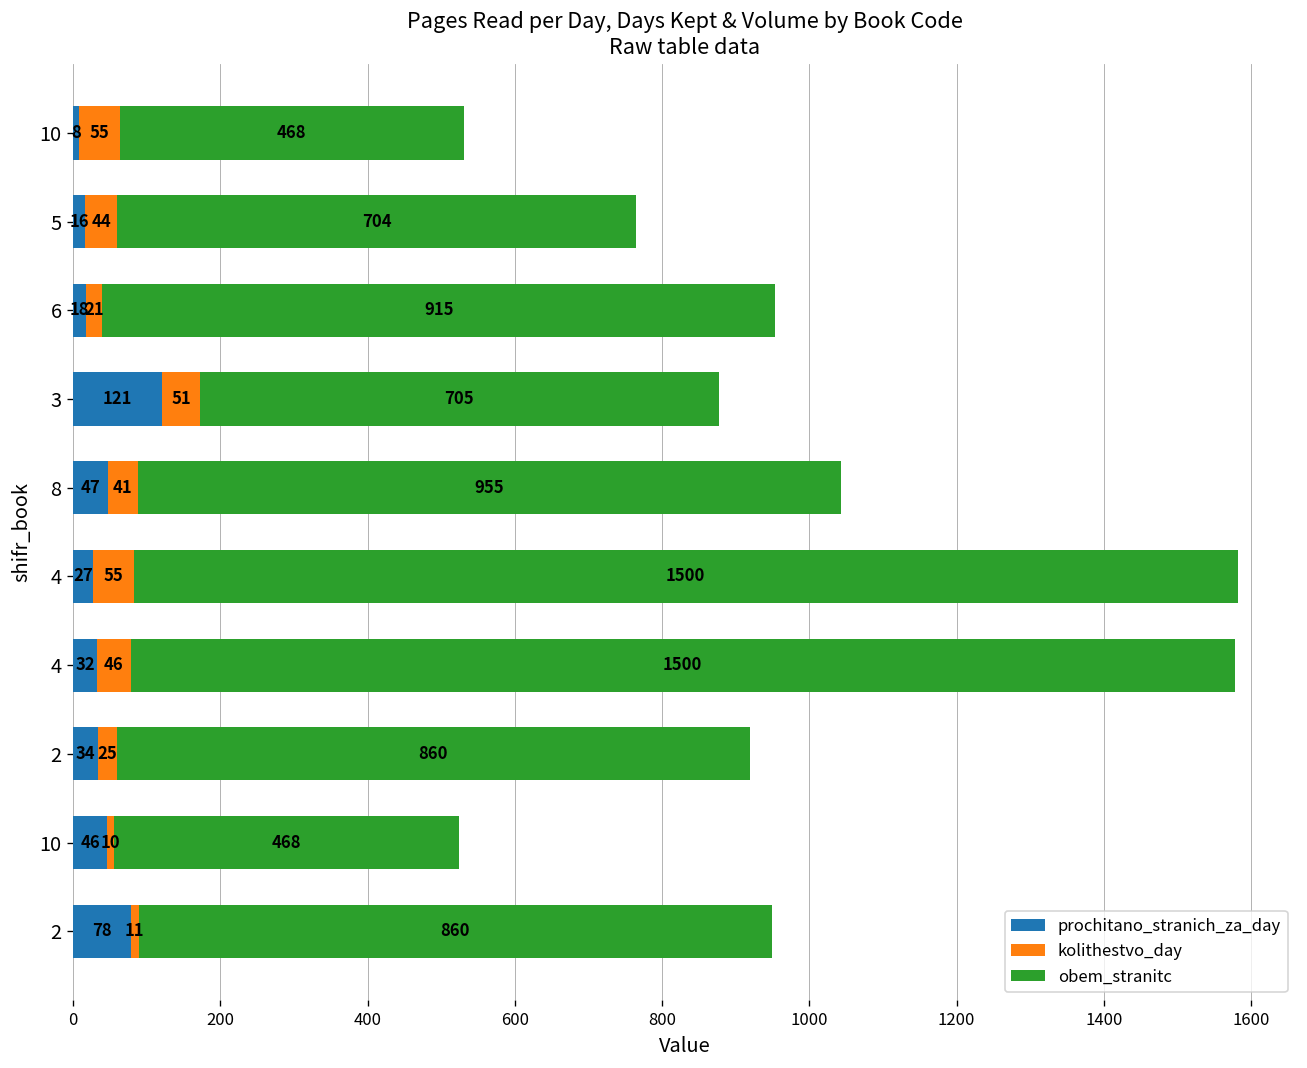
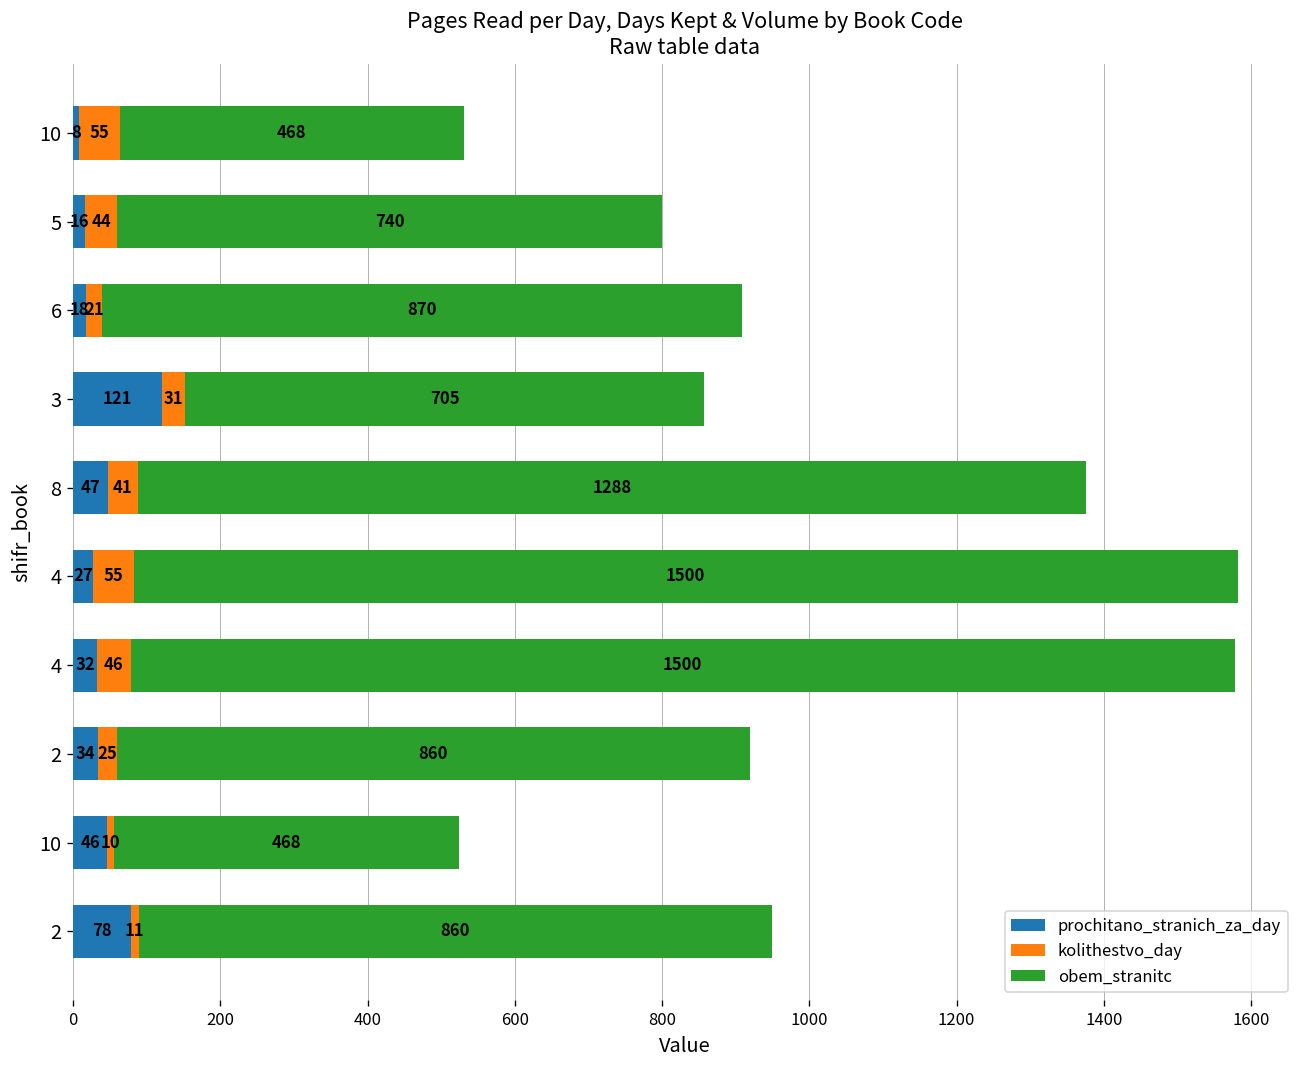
  {
    "prochitano_stranich_za_day": {
      "5": 16,
      "3": 121,
      "8": 47
    },
    "kolithestvo_day": {
      "5": 44,
-     "3": 51,
+     "3": 31,
      "8": 41
    },
    "obem_stranitc": {
-     "5": 704,
-     "6": 915,
+     "5": 740,
+     "6": 870,
      "3": 705,
-     "8": 955
+     "8": 1288
    }
  }
